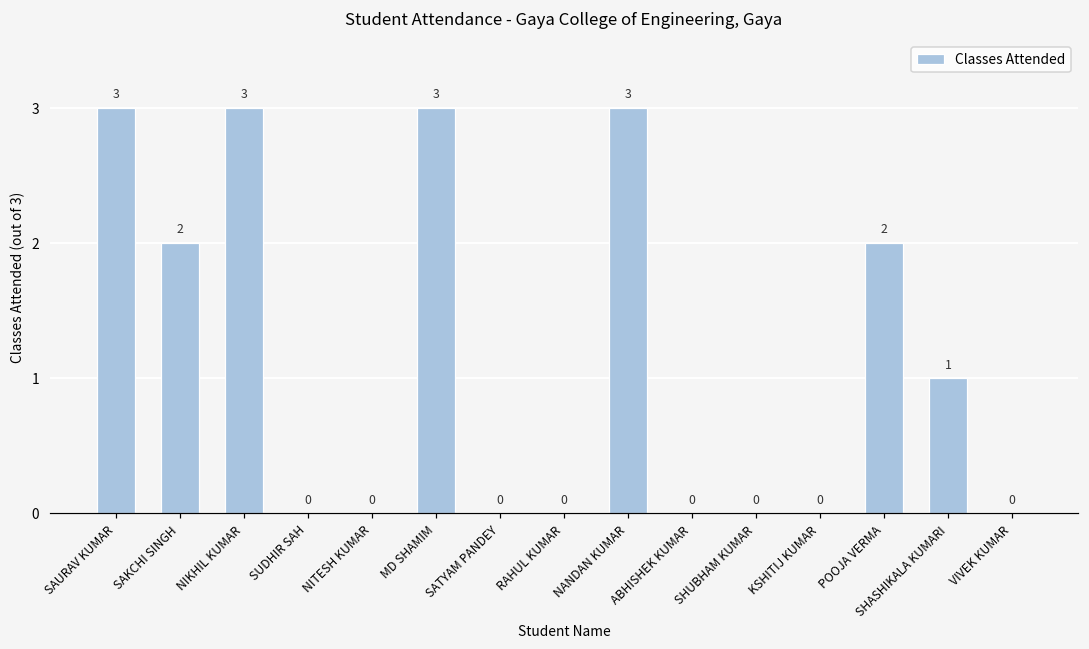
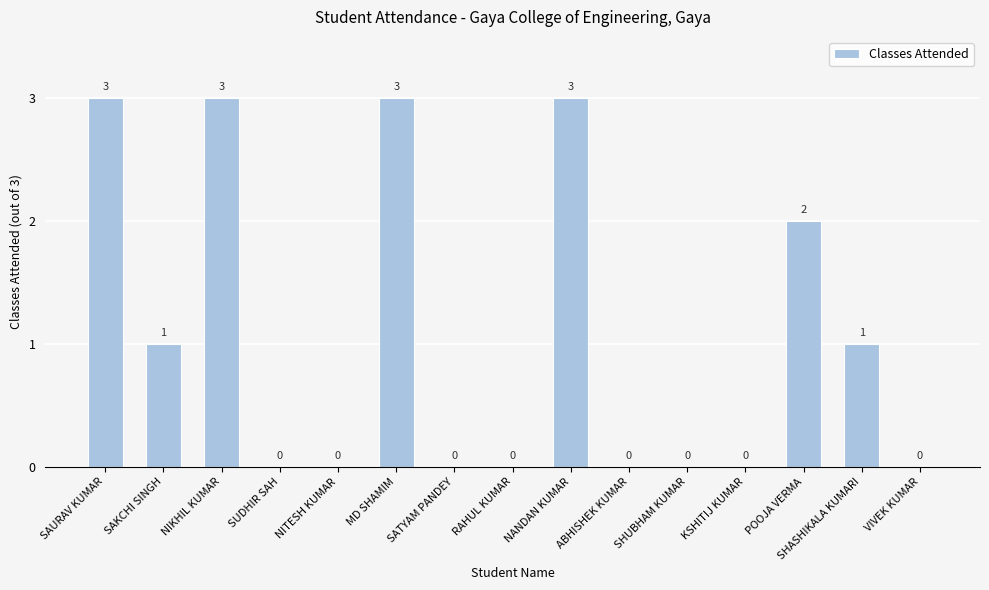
  {
    "SAURAV KUMAR": 3,
-   "SAKCHI SINGH": 2,
+   "SAKCHI SINGH": 1,
    "NIKHIL KUMAR": 3,
    "SUDHIR SAH": 0,
    "NITESH KUMAR": 0,
    "MD SHAMIM": 3,
    "SATYAM PANDEY": 0,
    "RAHUL KUMAR": 0,
    "NANDAN KUMAR": 3,
    "ABHISHEK KUMAR": 0,
    "SHUBHAM KUMAR": 0,
    "KSHITIJ KUMAR": 0,
    "POOJA VERMA": 2,
    "SHASHIKALA KUMARI": 1,
    "VIVEK KUMAR": 0
  }
